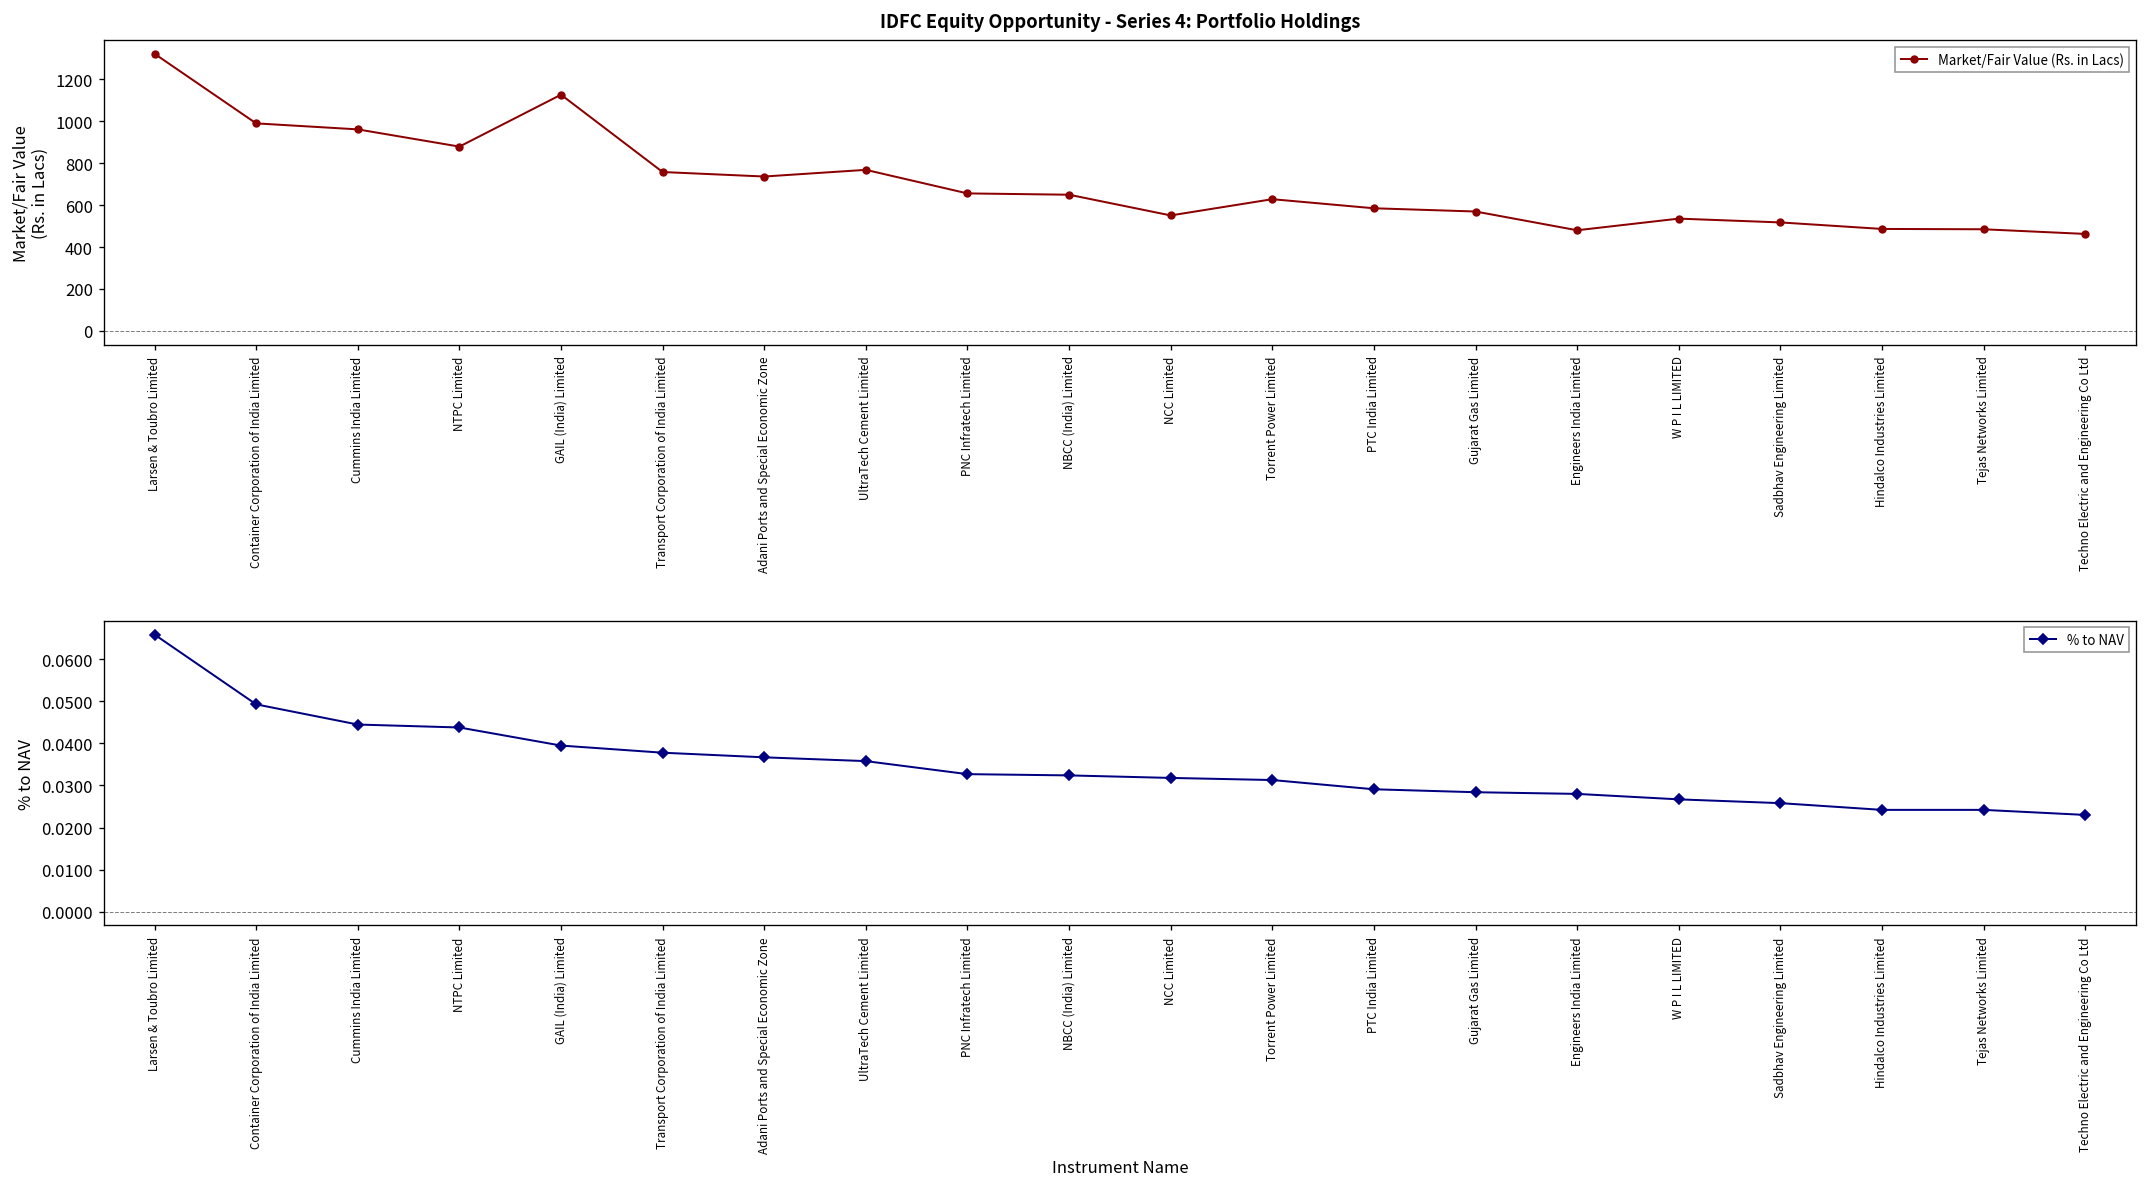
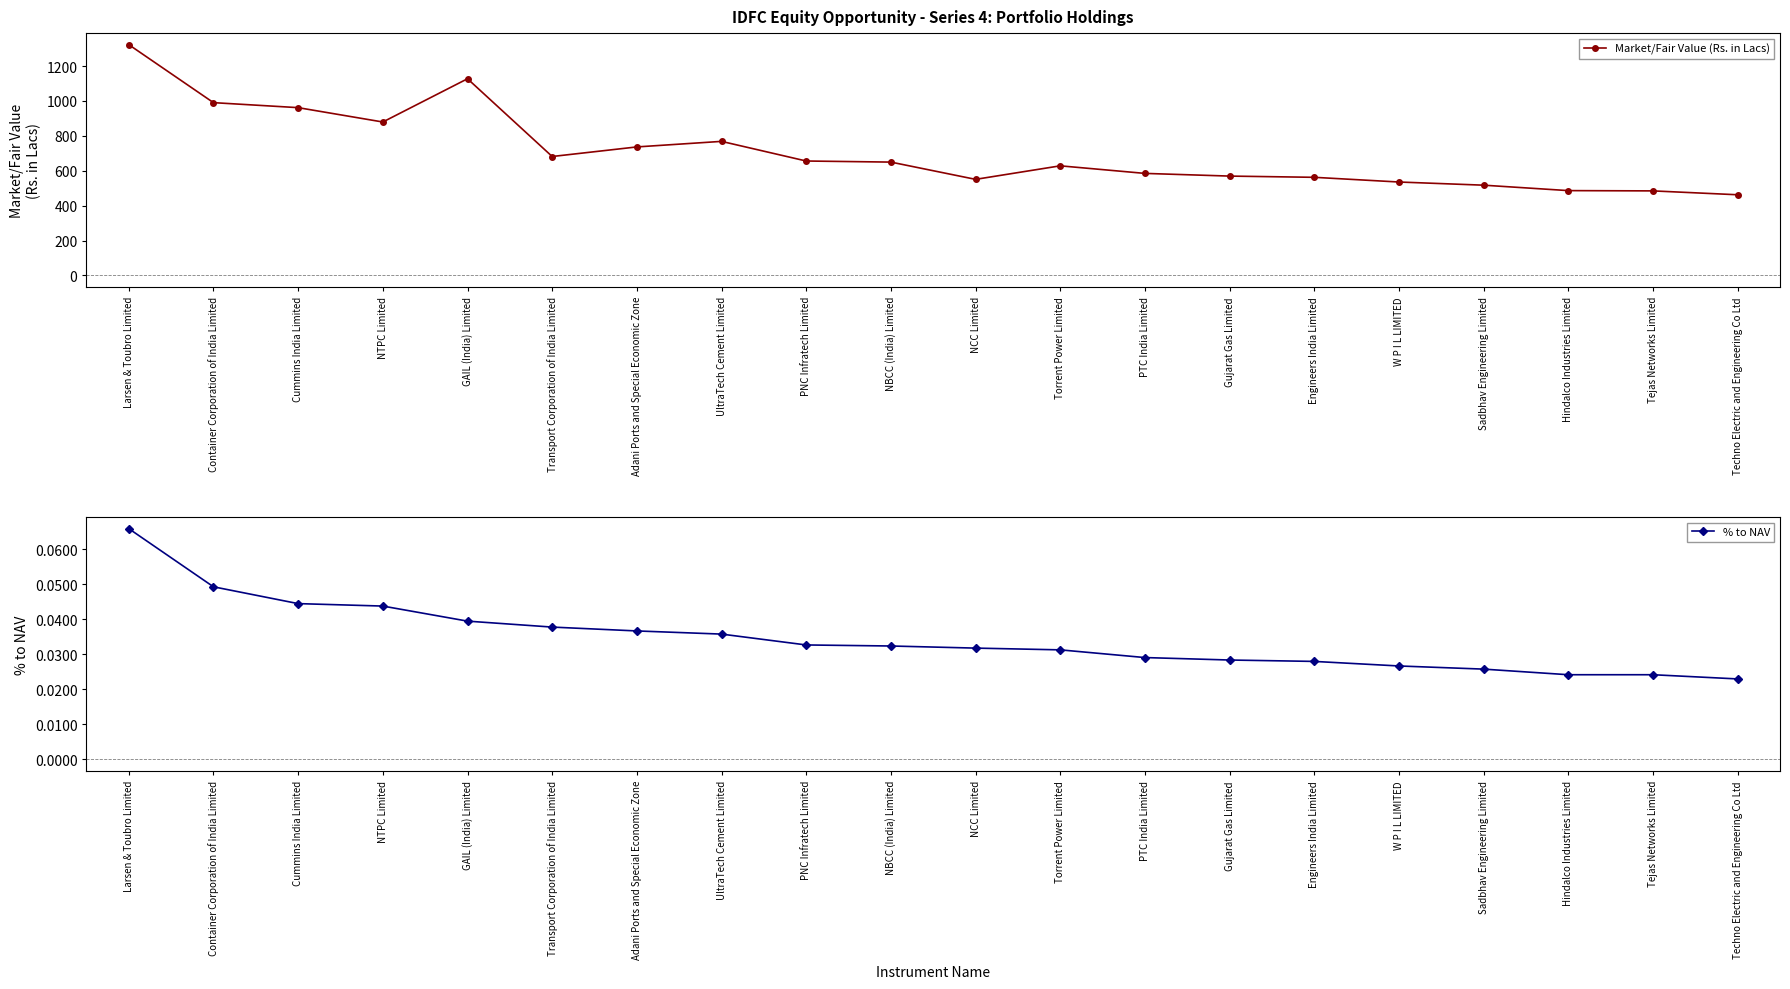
  {
    "IDFC Equity Opportunity - Series 4: Portfolio Holdings": {
      "Larsen & Toubro Limited": 1320,
      "Container Corporation of India Limited": 990,
      "Cummins India Limited": 960,
      "NTPC Limited": 880,
      "GAIL (India) Limited": 1130,
-     "Transport Corporation of India Limited": 760,
+     "Transport Corporation of India Limited": 680,
      "Adani Ports and Special Economic Zone": 740,
      "UltraTech Cement Limited": 770,
      "PNC Infratech Limited": 660,
      "NBCC (India) Limited": 650,
      "NCC Limited": 550,
      "Torrent Power Limited": 630,
      "PTC India Limited": 580,
      "Gujarat Gas Limited": 570,
-     "Engineers India Limited": 480,
+     "Engineers India Limited": 560,
      "W P I L LIMITED": 540,
      "Sadbhav Engineering Limited": 520,
      "Hindalco Industries Limited": 490,
      "Tejas Networks Limited": 480,
      "Techno Electric and Engineering Co Ltd": 460
    }
  }
